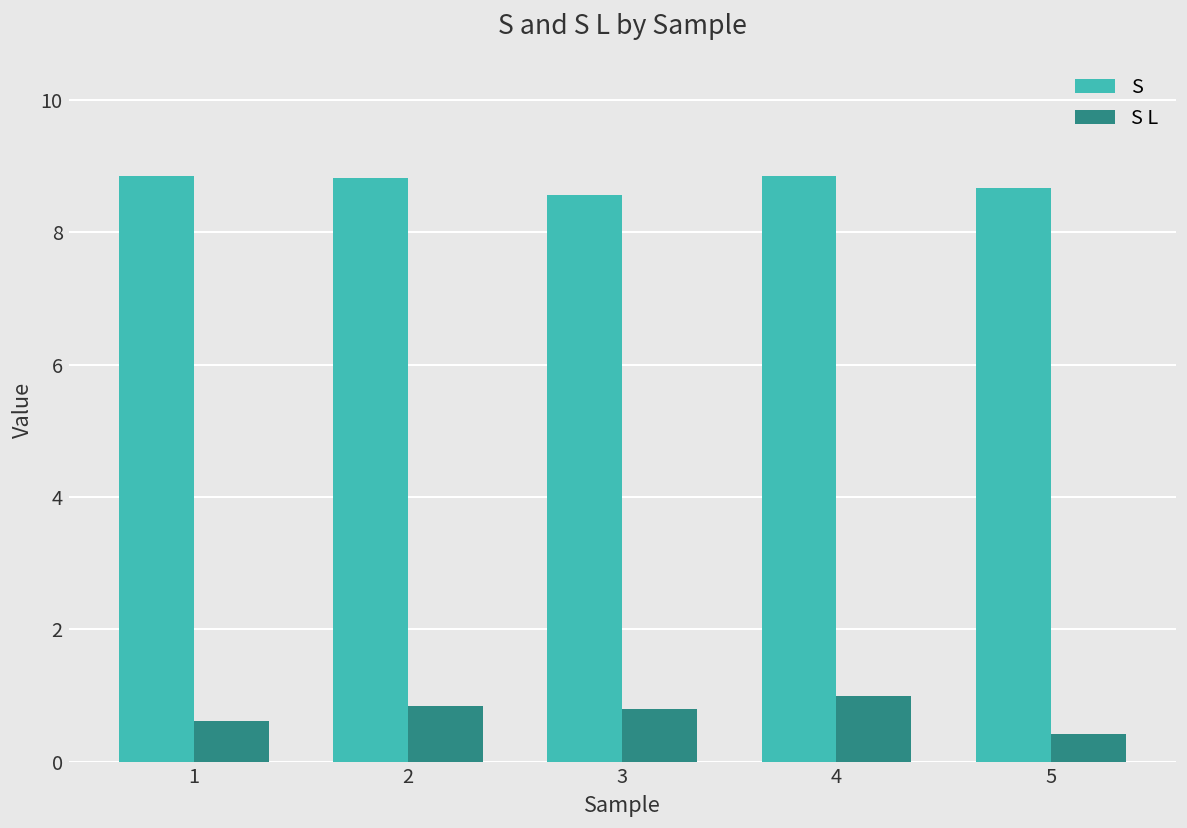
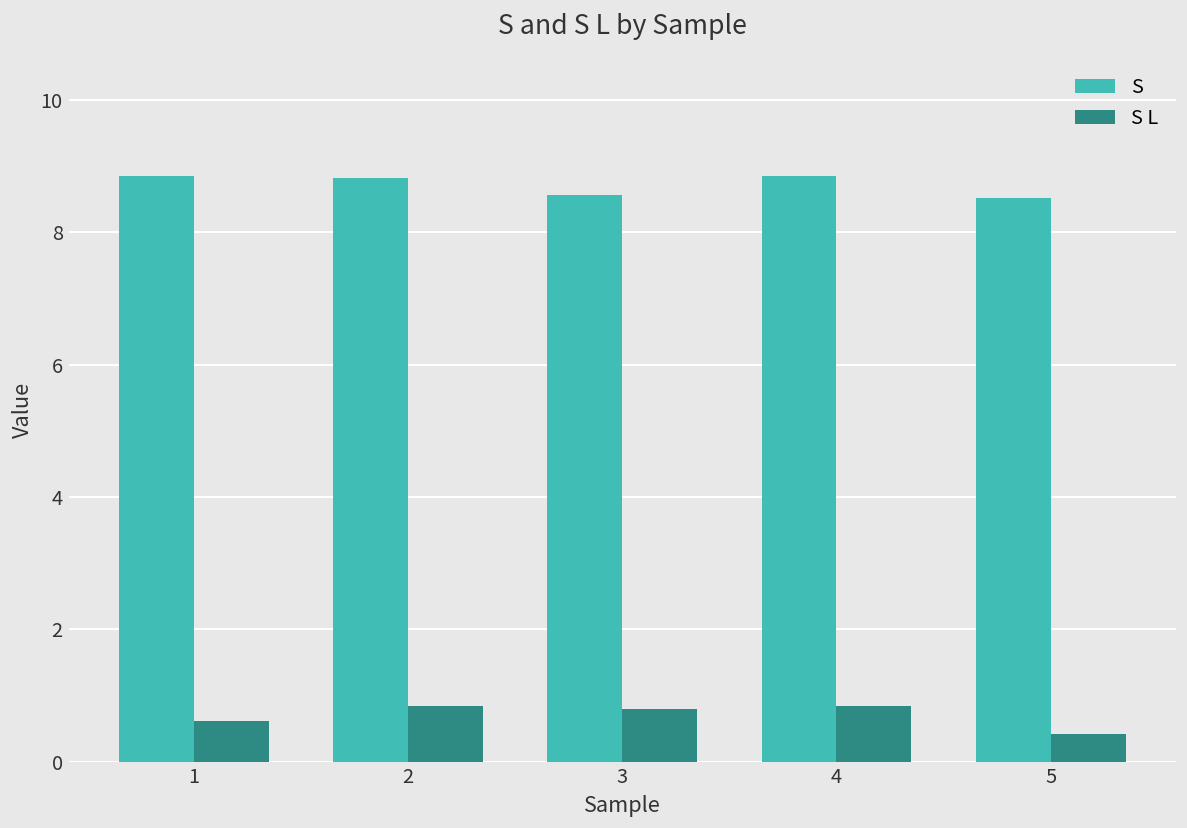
  {
    "S": {
      "1": 8.9,
      "2": 8.8,
      "3": 8.6,
      "4": 8.9,
-     "5": 8.7
+     "5": 8.5
    },
    "S L": {
      "1": 0.6,
      "2": 0.8,
      "3": 0.8,
-     "4": 1.0,
+     "4": 0.8,
      "5": 0.4
    }
  }
